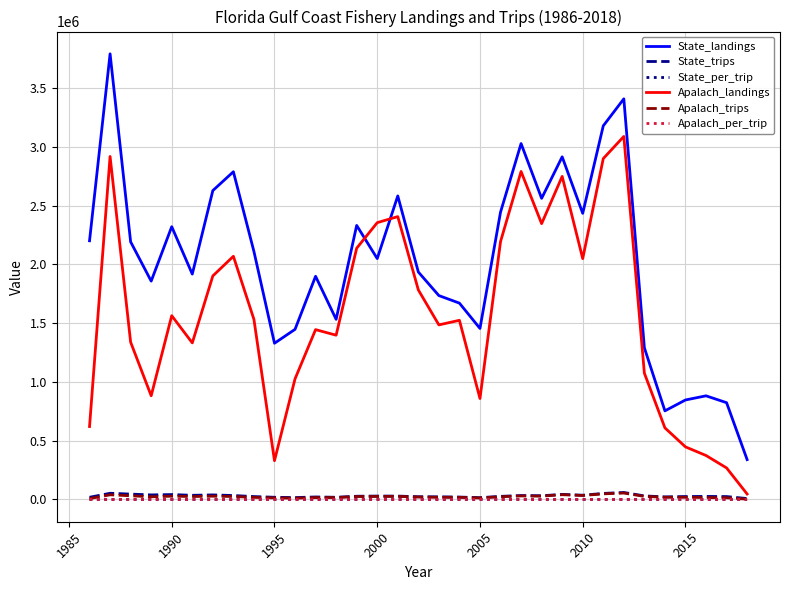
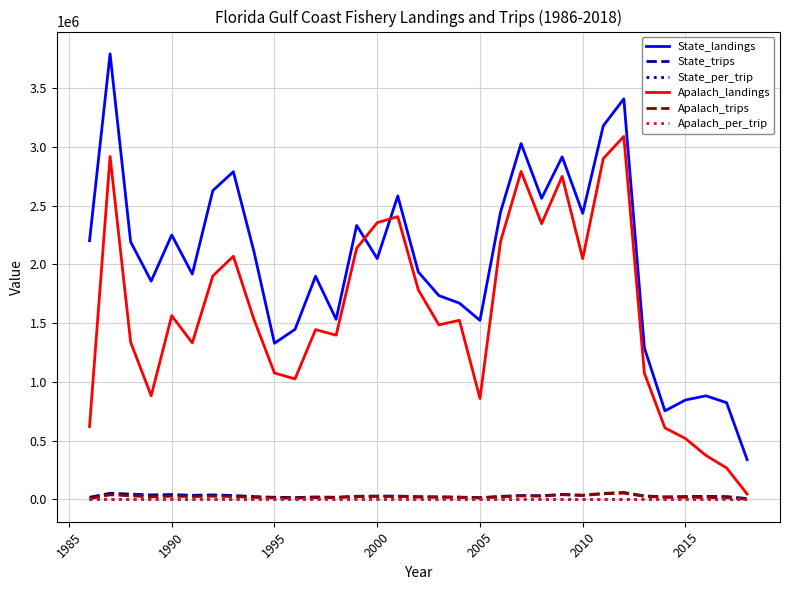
  {
    "State_landings": {
-     "1990": 2320000,
+     "1990": 2250000,
      "1995": 1330000,
      "2000": 2050000,
-     "2005": 1460000,
+     "2005": 1520000,
      "2010": 2430000,
      "2015": 850000
    },
    "Apalach_per_trip": {
      "1990": 0,
      "2000": 0,
      "2010": 0
    },
    "Apalach_landings": {
      "1990": 1560000,
-     "1995": 330000,
+     "1995": 1080000,
      "2000": 2360000,
      "2005": 860000,
      "2010": 2050000,
-     "2015": 450000
+     "2015": 520000
    }
  }
